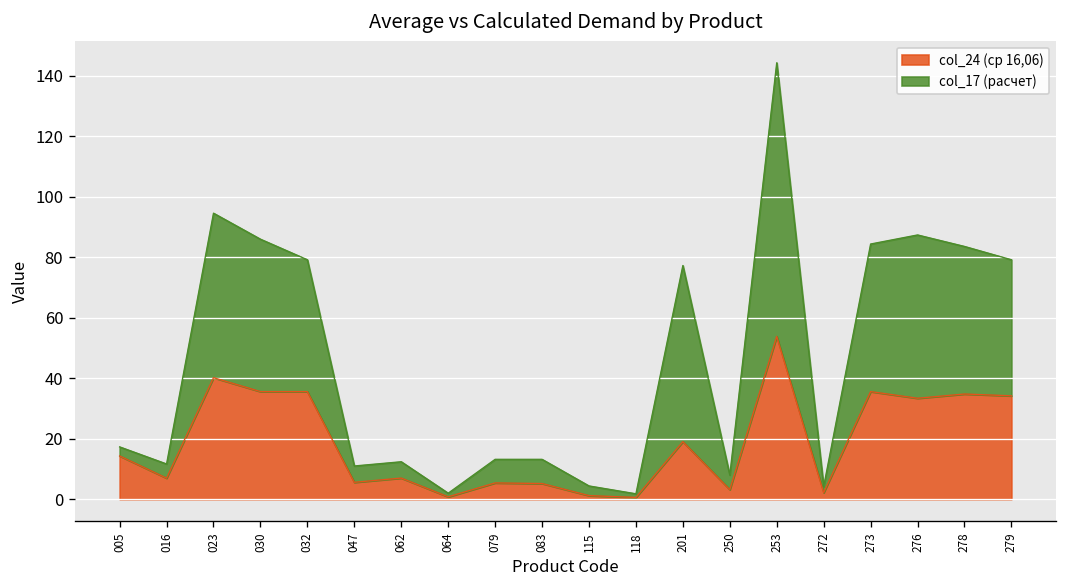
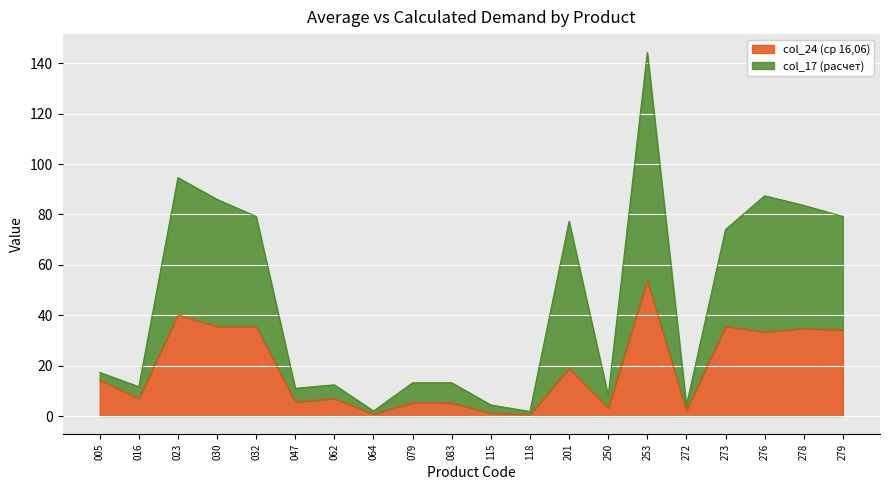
  {
    "col_24 (ср 16,06)": {
      "005": 14,
      "016": 7,
      "023": 40,
      "030": 36,
      "032": 36,
      "047": 6,
      "062": 7,
      "064": 1,
      "079": 5,
      "083": 5,
      "115": 1,
      "118": 1,
      "201": 19,
      "250": 3,
      "253": 54,
      "272": 2,
      "273": 36,
      "276": 33,
      "278": 35,
      "279": 34
    },
    "col_17 (расчет)": {
      "005": 3,
      "016": 5,
      "023": 54,
      "030": 50,
      "032": 44,
      "047": 5,
      "062": 5,
      "064": 1,
      "079": 8,
      "083": 8,
      "115": 3,
      "118": 1,
      "201": 58,
      "250": 5,
      "253": 90,
      "272": 2,
-     "273": 49,
+     "273": 38,
      "276": 54,
      "278": 49,
      "279": 45
    }
  }
